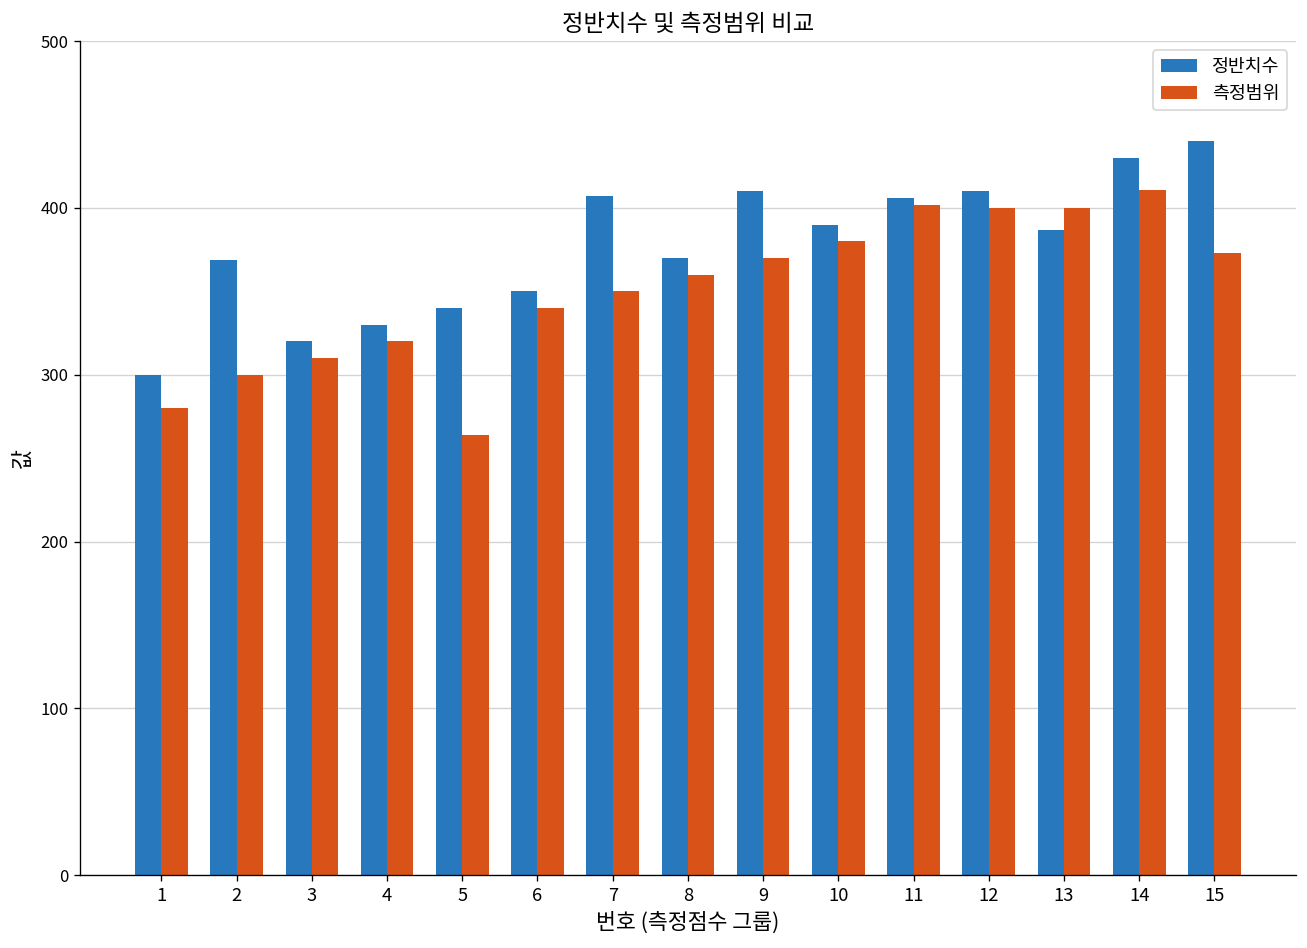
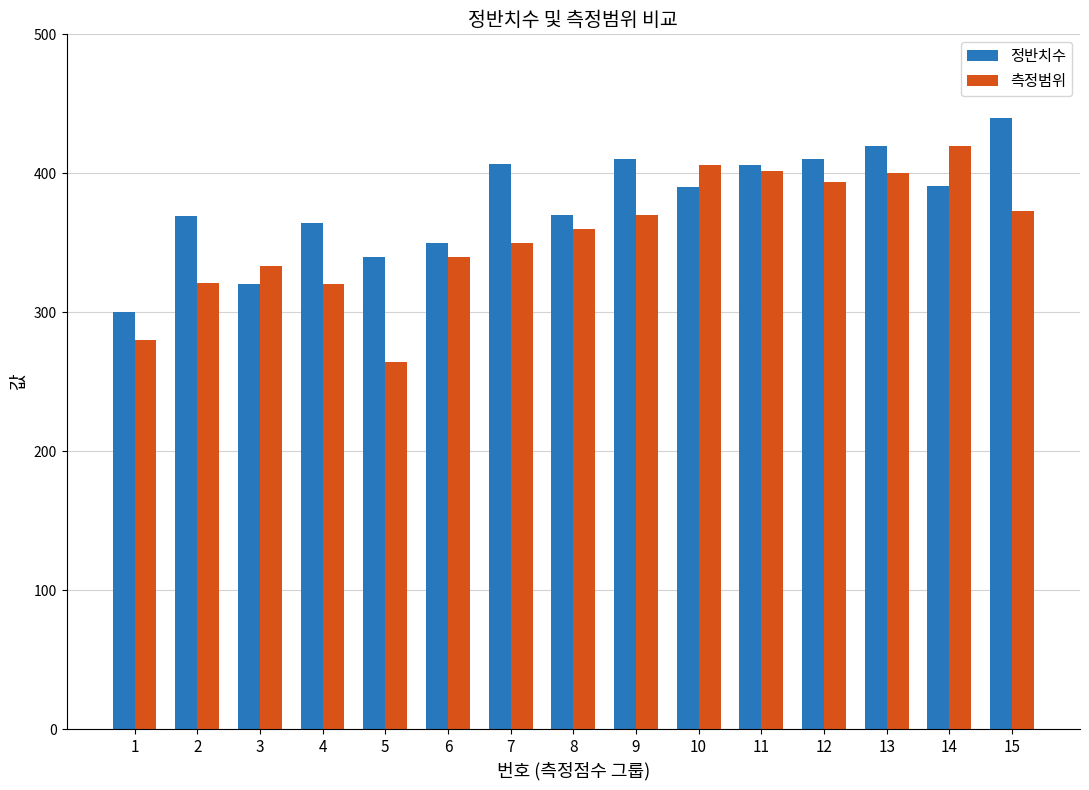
  {
    "정반치수": {
      "1": 300,
      "2": 369,
      "3": 320,
-     "4": 330,
+     "4": 364,
      "5": 340,
      "6": 350,
      "7": 407,
      "8": 370,
      "9": 410,
      "10": 390,
      "11": 406,
      "12": 410,
-     "13": 387,
-     "14": 430,
+     "13": 420,
+     "14": 391,
      "15": 440
    },
    "측정범위": {
      "1": 280,
-     "2": 300,
-     "3": 310,
+     "2": 321,
+     "3": 333,
      "4": 320,
      "5": 264,
      "6": 340,
      "7": 350,
      "8": 360,
      "9": 370,
-     "10": 380,
+     "10": 406,
      "11": 402,
-     "12": 400,
+     "12": 394,
      "13": 400,
-     "14": 411,
+     "14": 420,
      "15": 373
    }
  }
